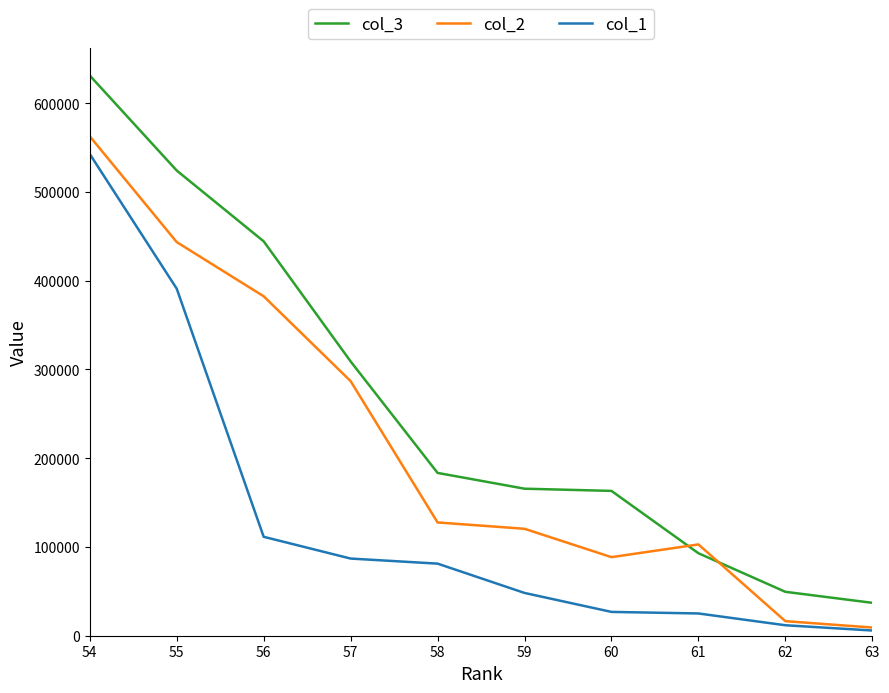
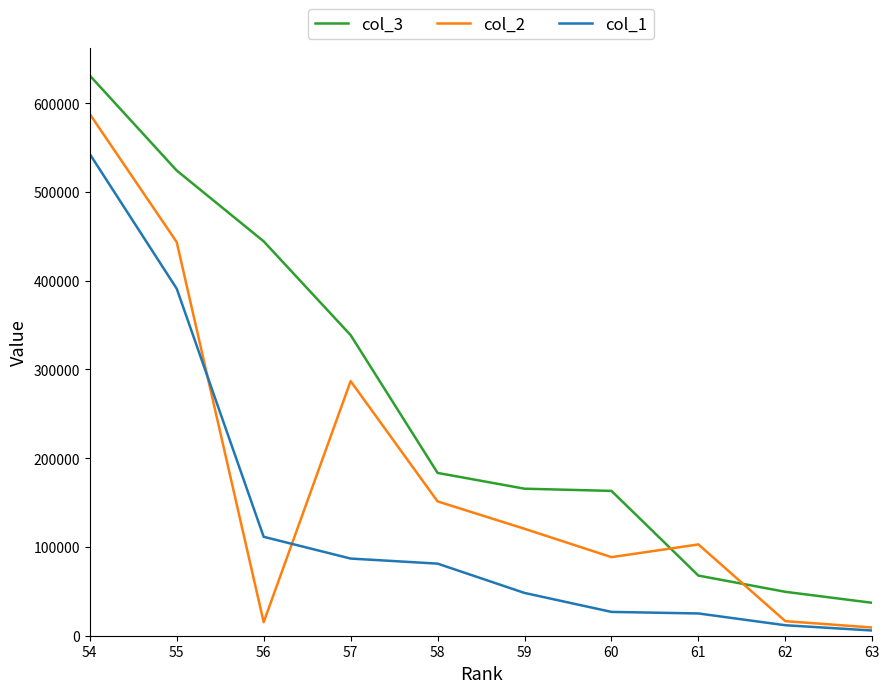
  {
    "col_3": {
      "54": 630000,
      "55": 520000,
      "56": 440000,
-     "57": 310000,
+     "57": 340000,
      "58": 180000,
      "59": 170000,
      "60": 160000,
-     "61": 90000,
+     "61": 70000,
      "62": 50000,
      "63": 40000
    },
    "col_2": {
-     "54": 560000,
+     "54": 590000,
      "55": 440000,
-     "56": 380000,
+     "56": 20000,
      "57": 290000,
-     "58": 130000,
+     "58": 150000,
      "59": 120000,
      "60": 90000,
      "61": 100000,
      "62": 20000,
      "63": 10000
    },
    "col_1": {
      "54": 540000,
      "55": 390000,
      "56": 110000,
      "57": 90000,
      "58": 80000,
      "59": 50000,
      "60": 30000,
      "61": 30000,
      "62": 10000,
      "63": 10000
    }
  }
